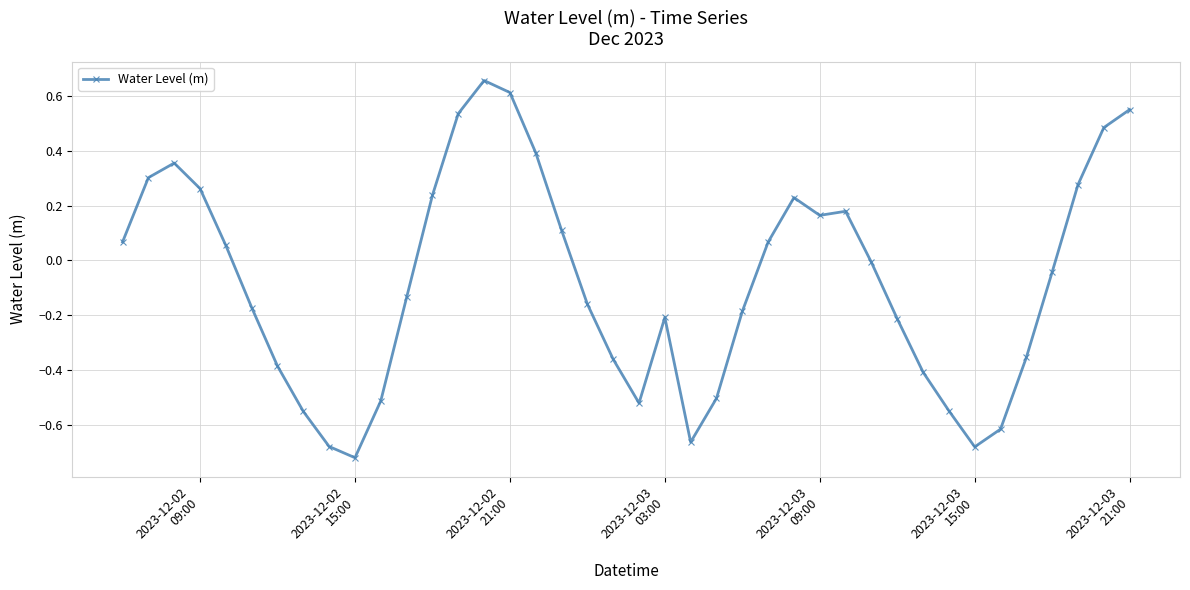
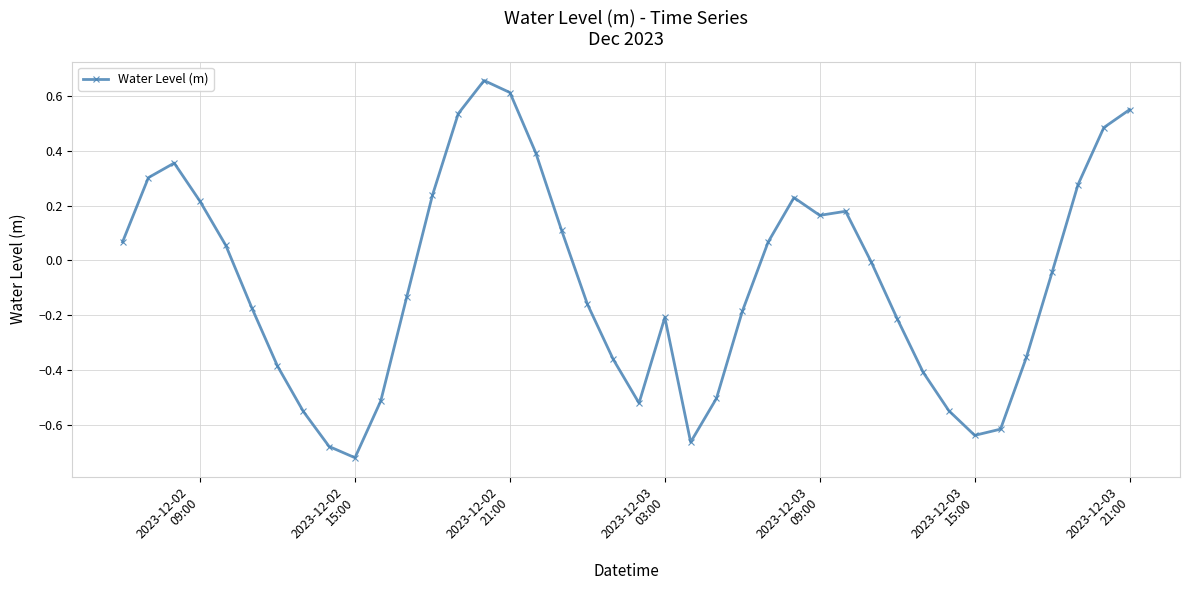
  {
-   "2023-12-02 09:00": 0.26,
+   "2023-12-02 09:00": 0.22,
    "2023-12-02 15:00": -0.72,
    "2023-12-02 21:00": 0.61,
    "2023-12-03 03:00": -0.21,
    "2023-12-03 09:00": 0.16,
-   "2023-12-03 15:00": -0.68,
+   "2023-12-03 15:00": -0.64,
    "2023-12-03 21:00": 0.55
  }
